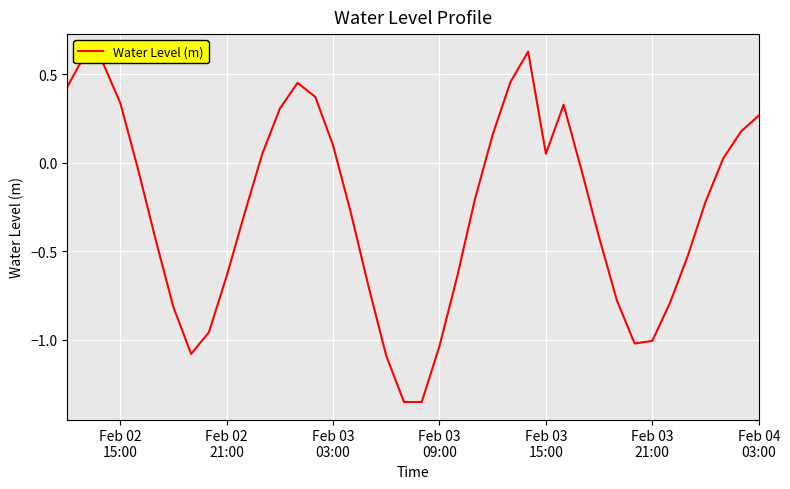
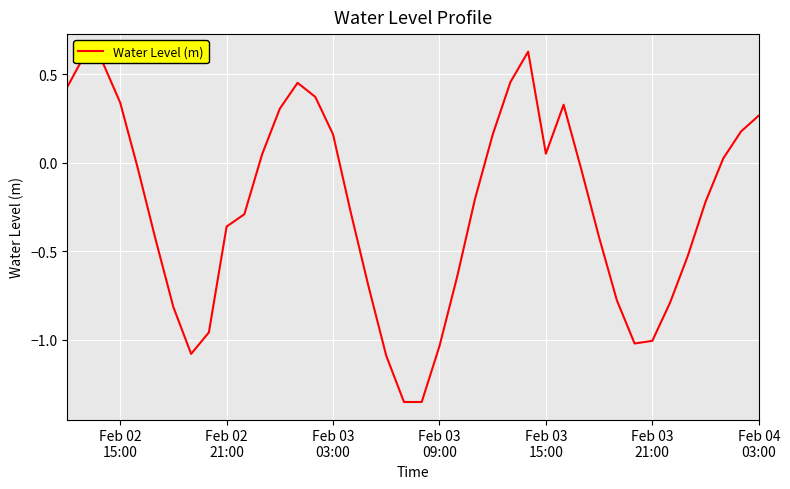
  {
    "Feb 02 15:00": 0.34,
-   "Feb 02 21:00": -0.64,
-   "Feb 03 03:00": 0.10,
+   "Feb 02 21:00": -0.36,
+   "Feb 03 03:00": 0.16,
    "Feb 03 09:00": -1.04,
    "Feb 03 15:00": 0.05,
    "Feb 03 21:00": -1.01,
    "Feb 04 03:00": 0.27
  }
